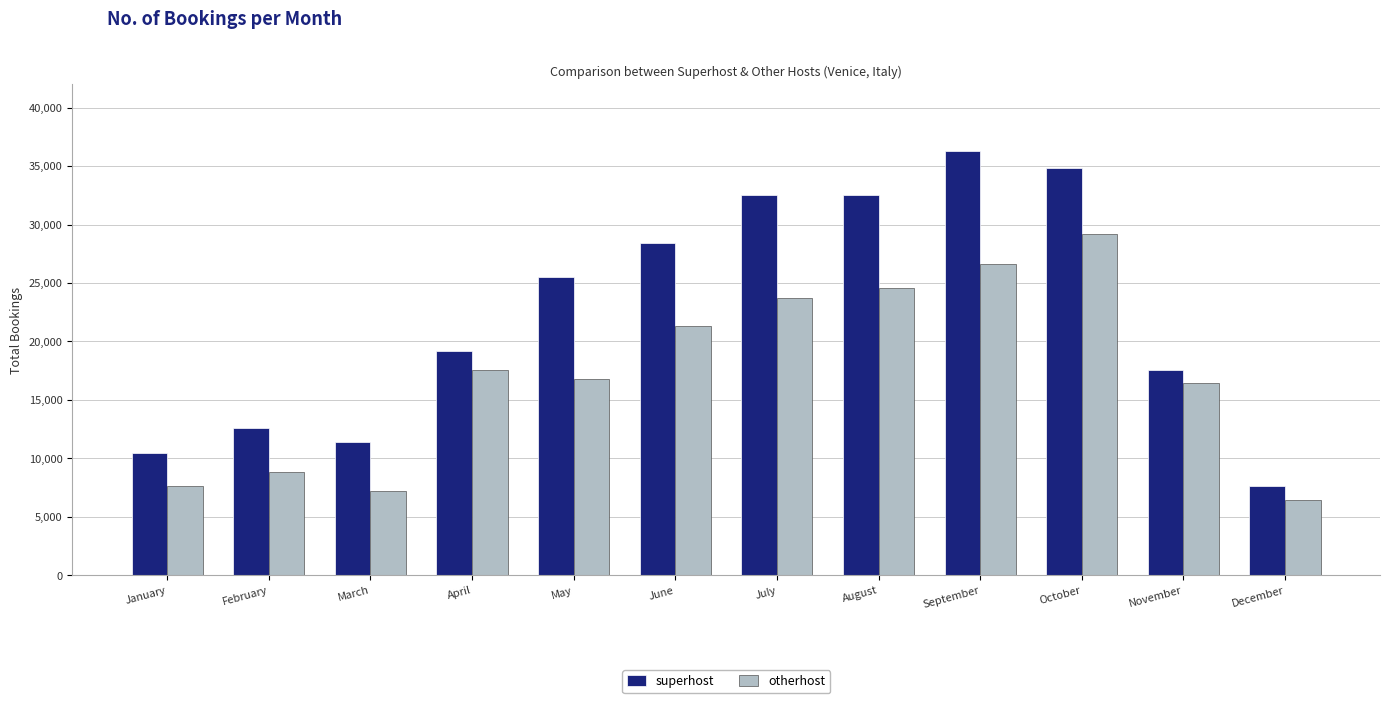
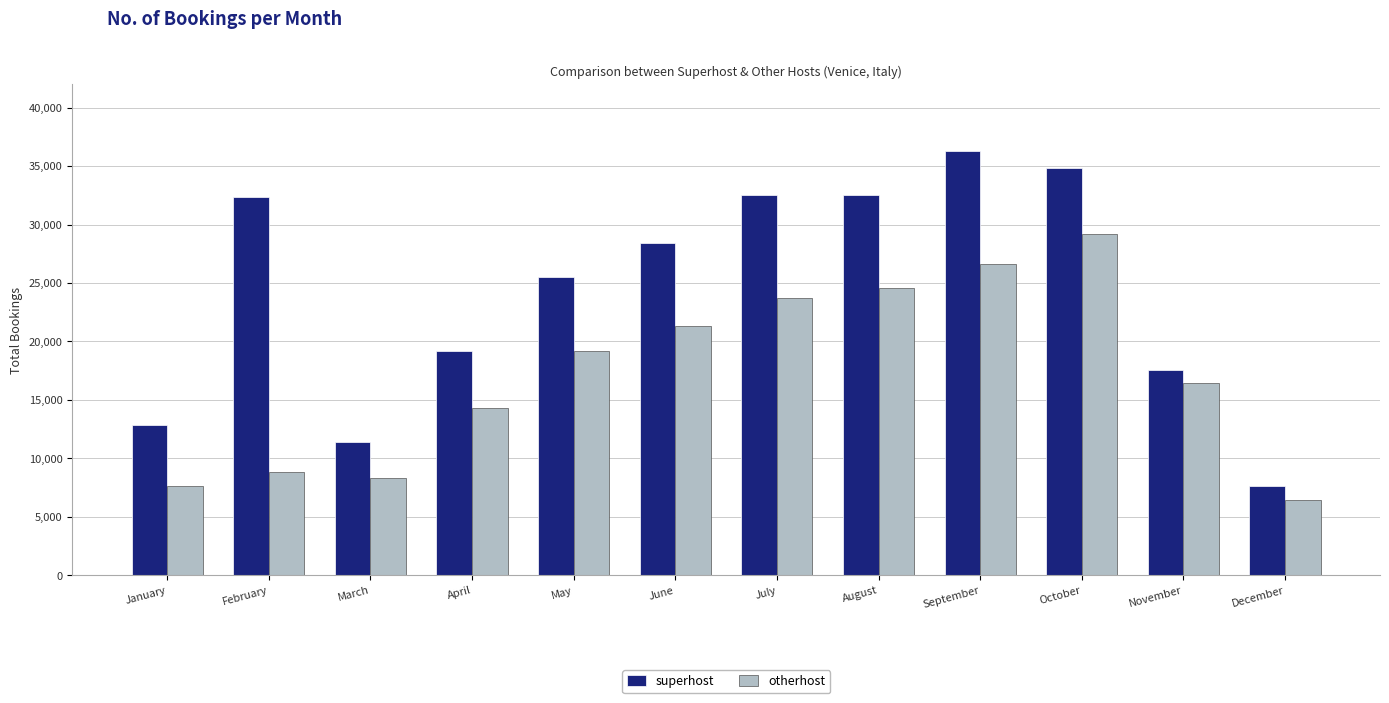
  {
    "superhost": {
-     "January": "10,500",
-     "February": "12,600",
+     "January": "12,800",
+     "February": "32,400",
      "March": "11,400",
      "April": "19,200",
      "May": "25,500",
      "June": "28,400",
      "July": "32,500",
      "August": "32,600",
      "September": "36,300",
      "October": "34,800",
      "November": "17,600",
      "December": "7,700"
    },
    "otherhost": {
      "January": "7,700",
      "February": "8,900",
-     "March": "7,200",
-     "April": "17,600",
-     "May": "16,800",
+     "March": "8,400",
+     "April": "14,300",
+     "May": "19,200",
      "June": "21,400",
      "July": "23,700",
      "August": "24,600",
      "September": "26,700",
      "October": "29,200",
      "November": "16,400",
      "December": "6,400"
    }
  }
